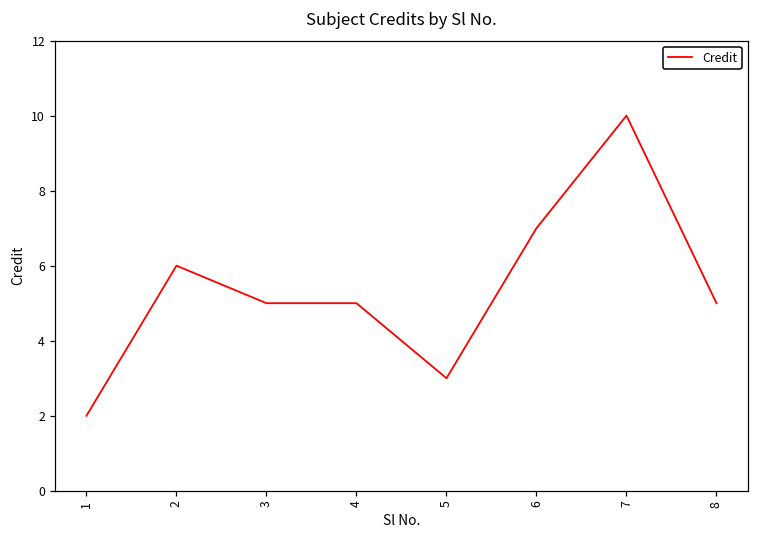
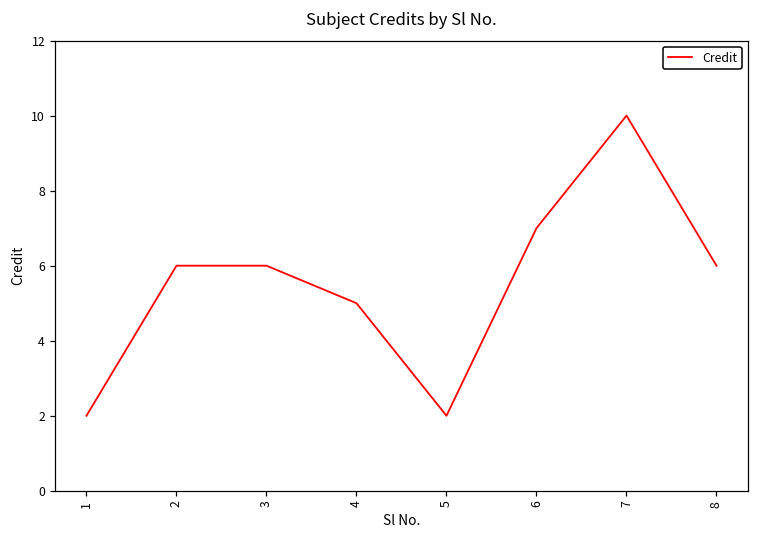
  {
    "1": 2,
    "2": 6,
-   "3": 5,
+   "3": 6,
    "4": 5,
-   "5": 3,
+   "5": 2,
    "6": 7,
    "7": 10,
-   "8": 5
+   "8": 6
  }
